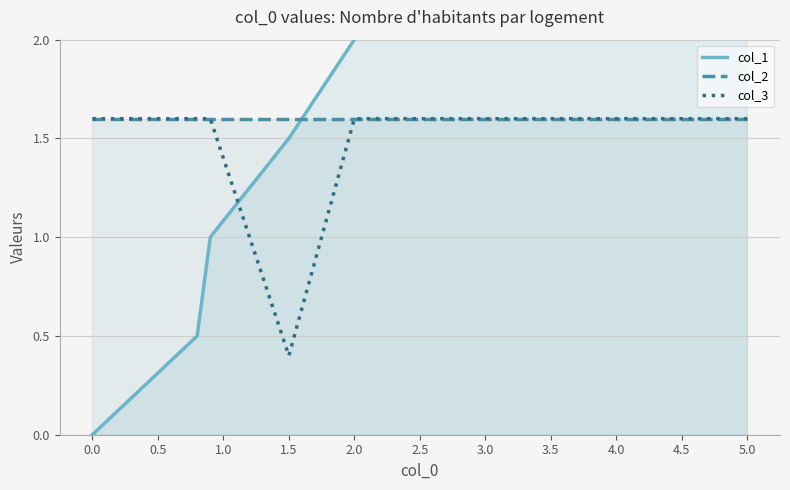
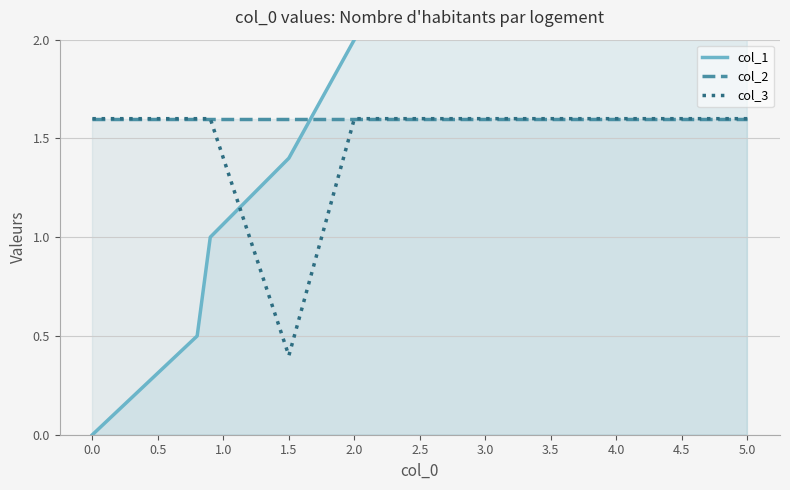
  {
    "col_1": {
      "0.0": 0.0,
-     "1.5": 1.5,
+     "1.5": 1.4,
      "2.0": 2.0
    }
  }
